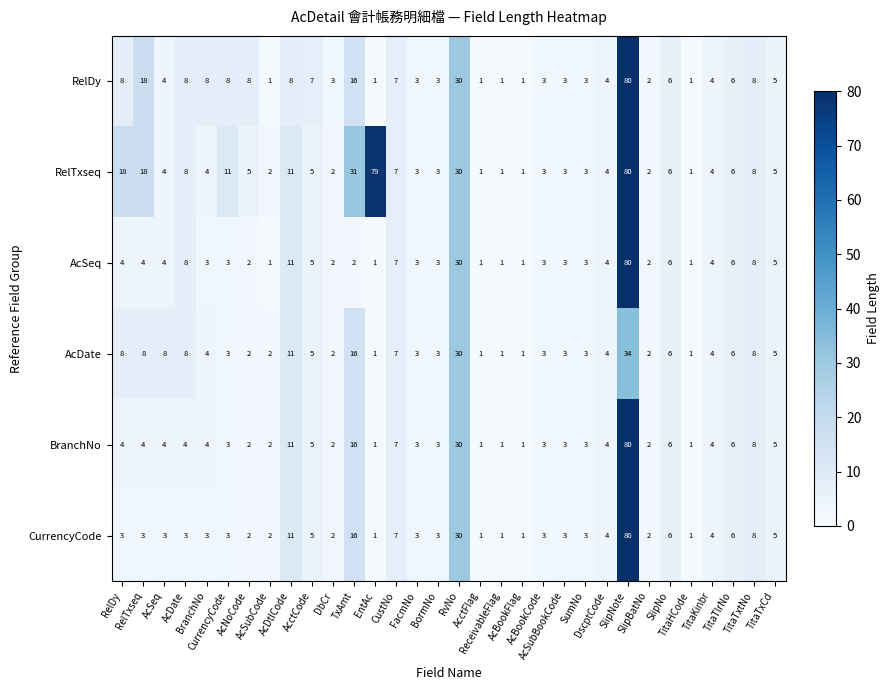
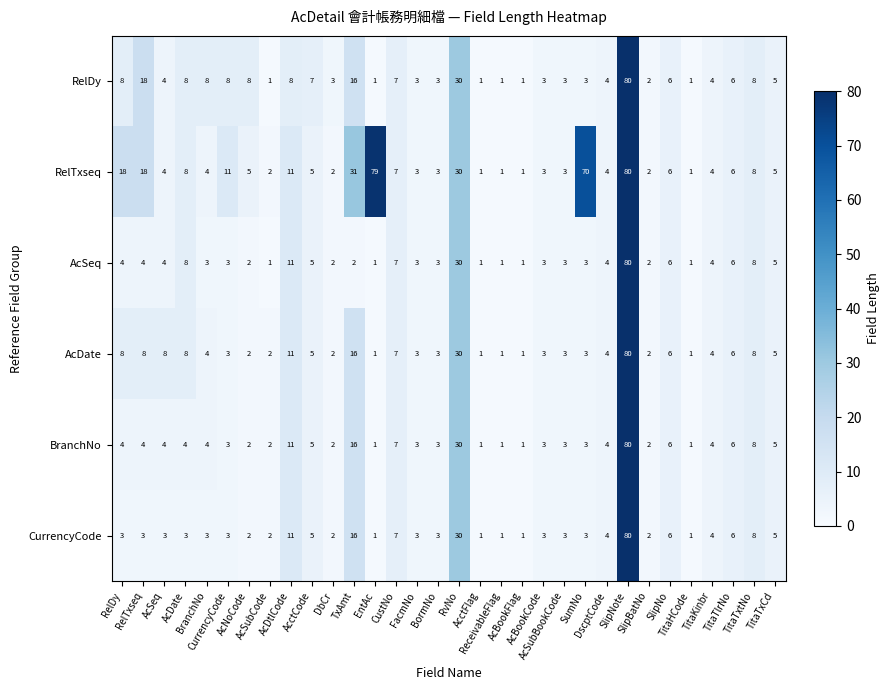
  {
    "RelDy": {
      "RelDy": 8,
      "RelTxseq": 18,
      "AcSeq": 4,
      "AcDate": 8,
      "BranchNo": 8,
      "CurrencyCode": 8,
      "AcNoCode": 8,
      "AcSubCode": 1,
      "AcDtlCode": 8,
      "AcctCode": 7,
      "DbCr": 3,
      "TxAmt": 16,
      "EntAc": 1,
      "CustNo": 7,
      "FacmNo": 3,
      "BormNo": 3,
      "RvNo": 30,
      "AcctFlag": 1,
      "ReceivableFlag": 1,
      "AcBookFlag": 1,
      "AcBookCode": 3,
      "AcSubBookCode": 3,
      "SumNo": 3,
      "DscptCode": 4,
      "SlipNote": 80,
      "SlipBatNo": 2,
      "SlipNo": 6,
      "TitaHCode": 1,
      "TitaKinbr": 4,
      "TitaTlrNo": 6,
      "TitaTxtNo": 8,
      "TitaTxCd": 5
    },
    "RelTxseq": {
      "RelDy": 18,
      "RelTxseq": 18,
      "AcSeq": 4,
      "AcDate": 8,
      "BranchNo": 4,
      "CurrencyCode": 11,
      "AcNoCode": 5,
      "AcSubCode": 2,
      "AcDtlCode": 11,
      "AcctCode": 5,
      "DbCr": 2,
      "TxAmt": 31,
      "EntAc": 79,
      "CustNo": 7,
      "FacmNo": 3,
      "BormNo": 3,
      "RvNo": 30,
      "AcctFlag": 1,
      "ReceivableFlag": 1,
      "AcBookFlag": 1,
      "AcBookCode": 3,
      "AcSubBookCode": 3,
-     "SumNo": 3,
+     "SumNo": 70,
      "DscptCode": 4,
      "SlipNote": 80,
      "SlipBatNo": 2,
      "SlipNo": 6,
      "TitaHCode": 1,
      "TitaKinbr": 4,
      "TitaTlrNo": 6,
      "TitaTxtNo": 8,
      "TitaTxCd": 5
    },
    "AcSeq": {
      "RelDy": 4,
      "RelTxseq": 4,
      "AcSeq": 4,
      "AcDate": 8,
      "BranchNo": 3,
      "CurrencyCode": 3,
      "AcNoCode": 2,
      "AcSubCode": 1,
      "AcDtlCode": 11,
      "AcctCode": 5,
      "DbCr": 2,
      "TxAmt": 2,
      "EntAc": 1,
      "CustNo": 7,
      "FacmNo": 3,
      "BormNo": 3,
      "RvNo": 30,
      "AcctFlag": 1,
      "ReceivableFlag": 1,
      "AcBookFlag": 1,
      "AcBookCode": 3,
      "AcSubBookCode": 3,
      "SumNo": 3,
      "DscptCode": 4,
      "SlipNote": 80,
      "SlipBatNo": 2,
      "SlipNo": 6,
      "TitaHCode": 1,
      "TitaKinbr": 4,
      "TitaTlrNo": 6,
      "TitaTxtNo": 8,
      "TitaTxCd": 5
    },
    "AcDate": {
      "RelDy": 8,
      "RelTxseq": 8,
      "AcSeq": 8,
      "AcDate": 8,
      "BranchNo": 4,
      "CurrencyCode": 3,
      "AcNoCode": 2,
      "AcSubCode": 2,
      "AcDtlCode": 11,
      "AcctCode": 5,
      "DbCr": 2,
      "TxAmt": 16,
      "EntAc": 1,
      "CustNo": 7,
      "FacmNo": 3,
      "BormNo": 3,
      "RvNo": 30,
      "AcctFlag": 1,
      "ReceivableFlag": 1,
      "AcBookFlag": 1,
      "AcBookCode": 3,
      "AcSubBookCode": 3,
      "SumNo": 3,
      "DscptCode": 4,
-     "SlipNote": 34,
+     "SlipNote": 80,
      "SlipBatNo": 2,
      "SlipNo": 6,
      "TitaHCode": 1,
      "TitaKinbr": 4,
      "TitaTlrNo": 6,
      "TitaTxtNo": 8,
      "TitaTxCd": 5
    },
    "BranchNo": {
      "RelDy": 4,
      "RelTxseq": 4,
      "AcSeq": 4,
      "AcDate": 4,
      "BranchNo": 4,
      "CurrencyCode": 3,
      "AcNoCode": 2,
      "AcSubCode": 2,
      "AcDtlCode": 11,
      "AcctCode": 5,
      "DbCr": 2,
      "TxAmt": 16,
      "EntAc": 1,
      "CustNo": 7,
      "FacmNo": 3,
      "BormNo": 3,
      "RvNo": 30,
      "AcctFlag": 1,
      "ReceivableFlag": 1,
      "AcBookFlag": 1,
      "AcBookCode": 3,
      "AcSubBookCode": 3,
      "SumNo": 3,
      "DscptCode": 4,
      "SlipNote": 80,
      "SlipBatNo": 2,
      "SlipNo": 6,
      "TitaHCode": 1,
      "TitaKinbr": 4,
      "TitaTlrNo": 6,
      "TitaTxtNo": 8,
      "TitaTxCd": 5
    },
    "CurrencyCode": {
      "RelDy": 3,
      "RelTxseq": 3,
      "AcSeq": 3,
      "AcDate": 3,
      "BranchNo": 3,
      "CurrencyCode": 3,
      "AcNoCode": 2,
      "AcSubCode": 2,
      "AcDtlCode": 11,
      "AcctCode": 5,
      "DbCr": 2,
      "TxAmt": 16,
      "EntAc": 1,
      "CustNo": 7,
      "FacmNo": 3,
      "BormNo": 3,
      "RvNo": 30,
      "AcctFlag": 1,
      "ReceivableFlag": 1,
      "AcBookFlag": 1,
      "AcBookCode": 3,
      "AcSubBookCode": 3,
      "SumNo": 3,
      "DscptCode": 4,
      "SlipNote": 80,
      "SlipBatNo": 2,
      "SlipNo": 6,
      "TitaHCode": 1,
      "TitaKinbr": 4,
      "TitaTlrNo": 6,
      "TitaTxtNo": 8,
      "TitaTxCd": 5
    }
  }
